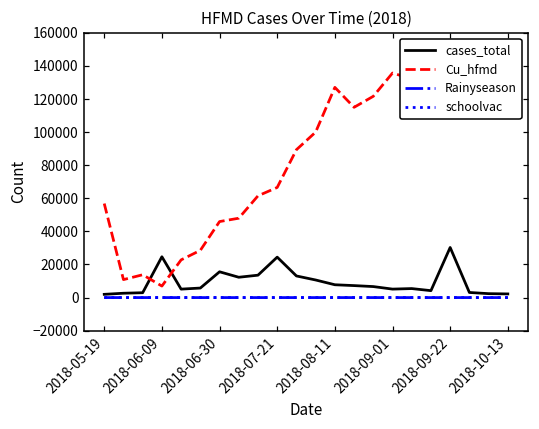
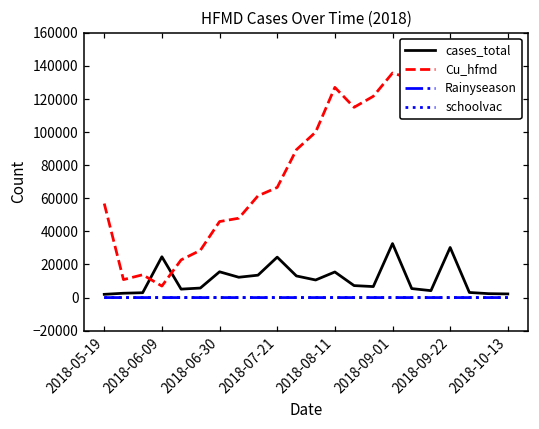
  {
    "cases_total": {
      "2018-05-19": 2000,
      "2018-06-09": 25000,
      "2018-06-30": 16000,
      "2018-07-21": 24000,
-     "2018-08-11": 8000,
-     "2018-09-01": 5000,
+     "2018-08-11": 15000,
+     "2018-09-01": 33000,
      "2018-09-22": 30000,
      "2018-10-13": 2000
    },
    "Cu_hfmd": {
      "2018-05-19": 57000,
      "2018-06-09": 7000,
      "2018-06-30": 46000,
      "2018-07-21": 67000,
      "2018-08-11": 127000,
      "2018-09-01": 136000
    },
    "schoolvac": {
      "2018-05-19": 0,
      "2018-06-09": 0,
      "2018-06-30": 0,
      "2018-07-21": 0,
      "2018-08-11": 0,
      "2018-09-01": 0,
      "2018-09-22": 0,
      "2018-10-13": 0
    }
  }
